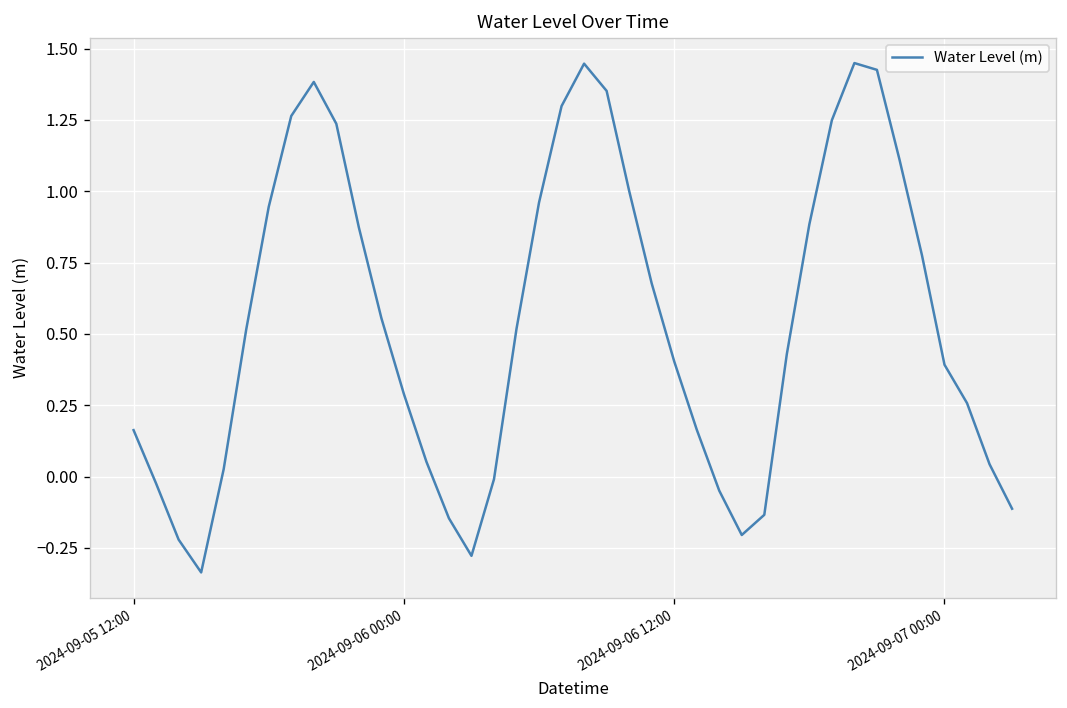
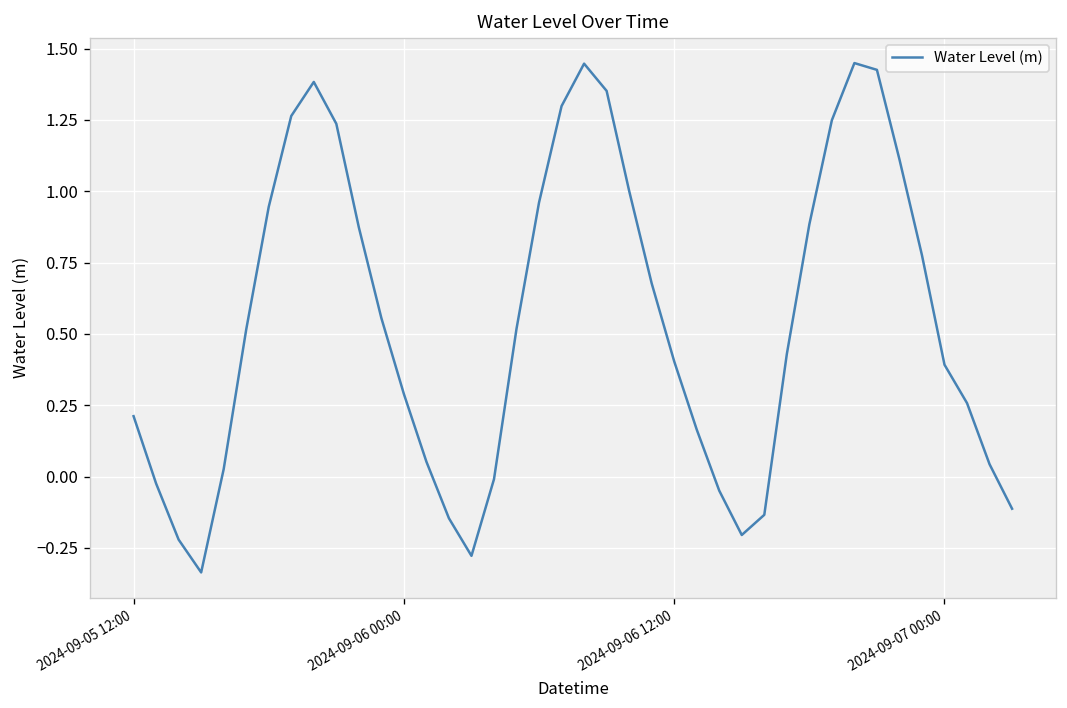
  {
-   "2024-09-05 12:00": 0.16,
+   "2024-09-05 12:00": 0.21,
    "2024-09-06 00:00": 0.29,
    "2024-09-06 12:00": 0.40,
    "2024-09-07 00:00": 0.39
  }
